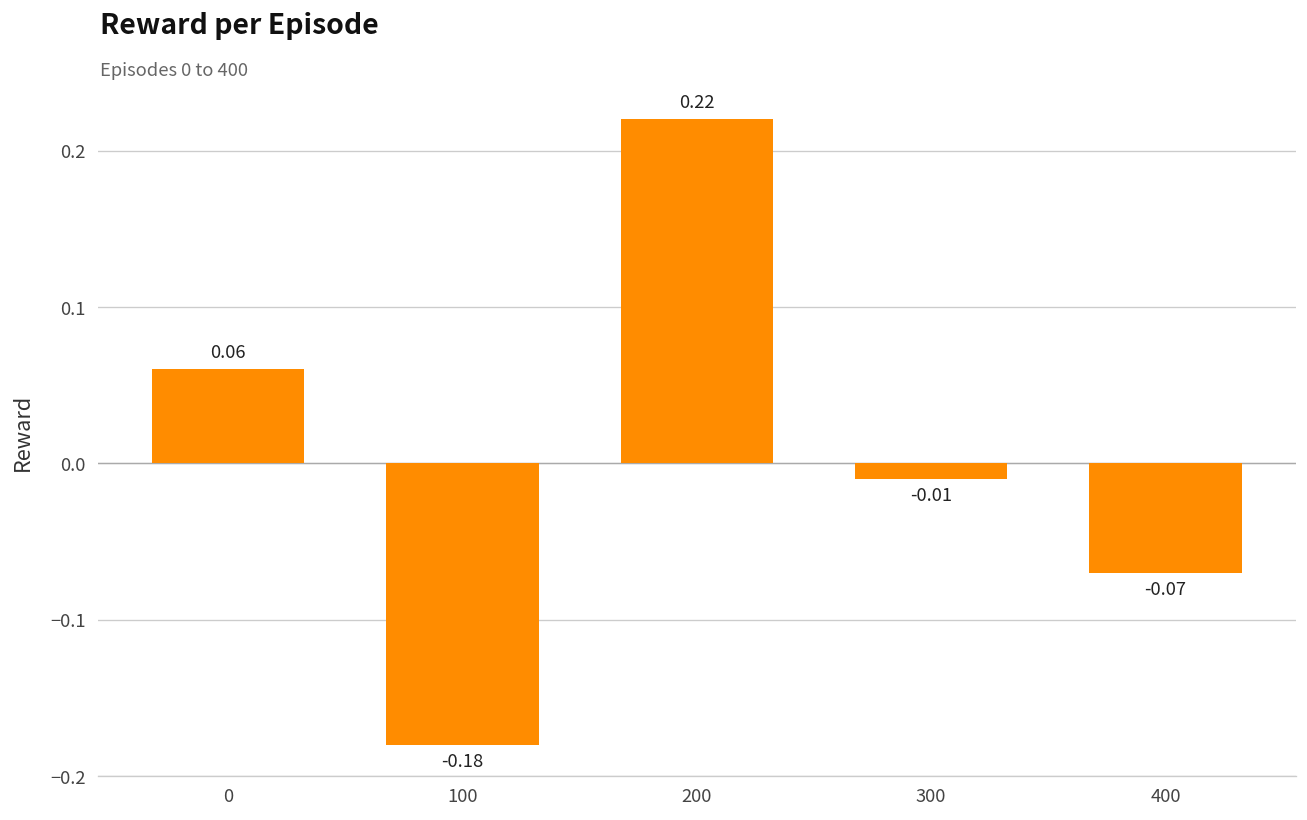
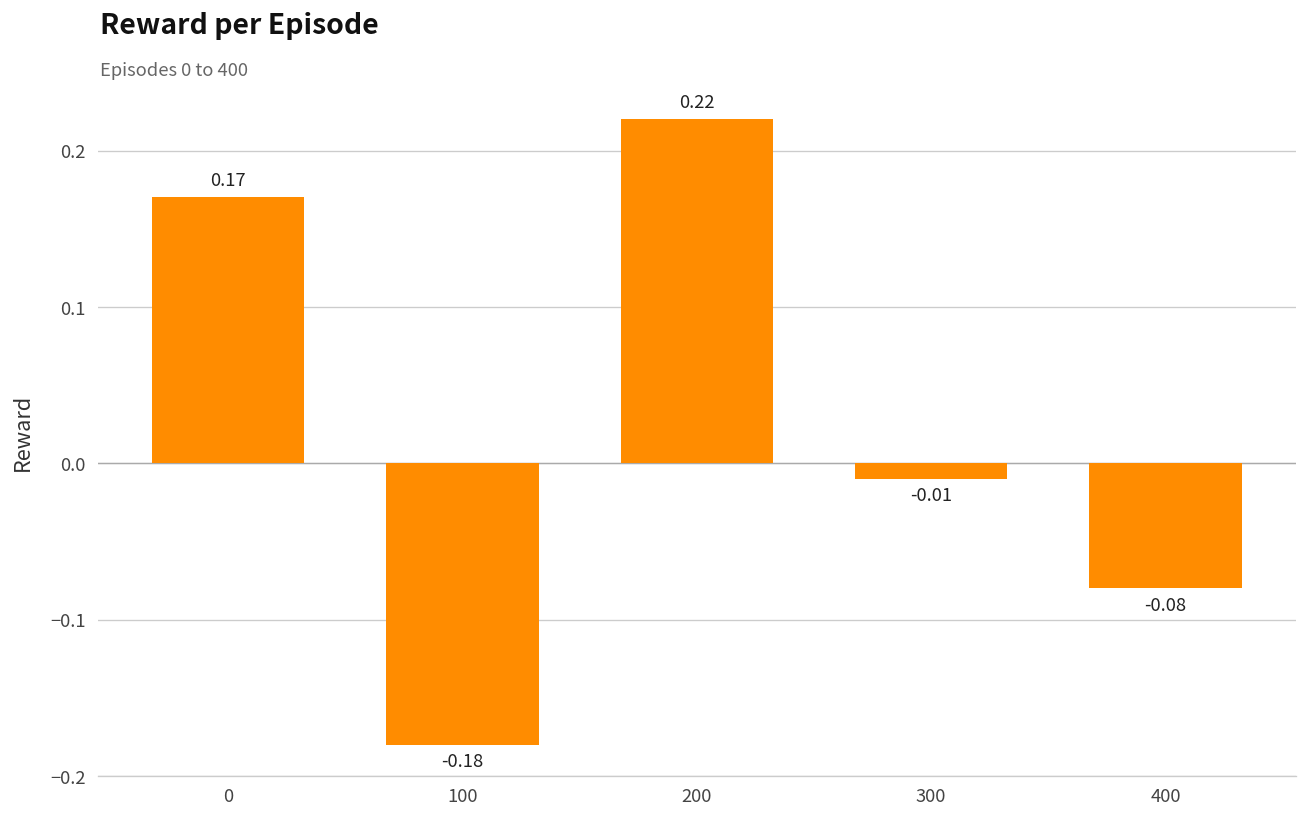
  {
-   "0": 0.06,
+   "0": 0.17,
    "100": -0.18,
    "200": 0.22,
    "300": -0.01,
-   "400": -0.07
+   "400": -0.08
  }
